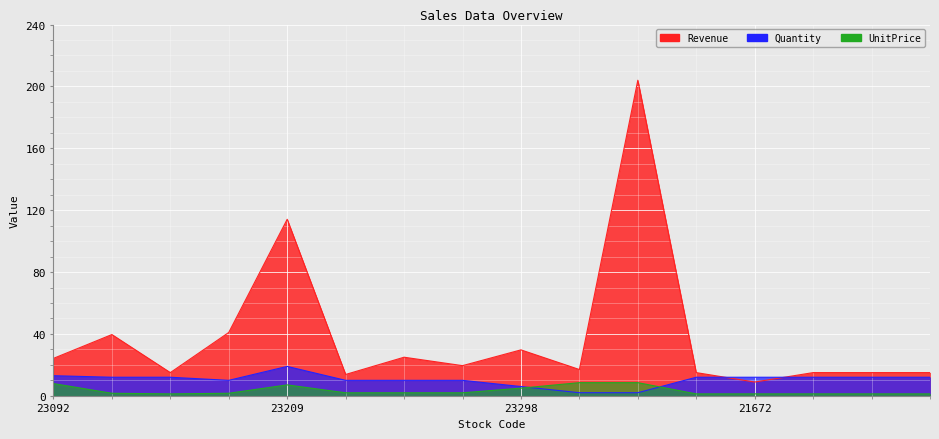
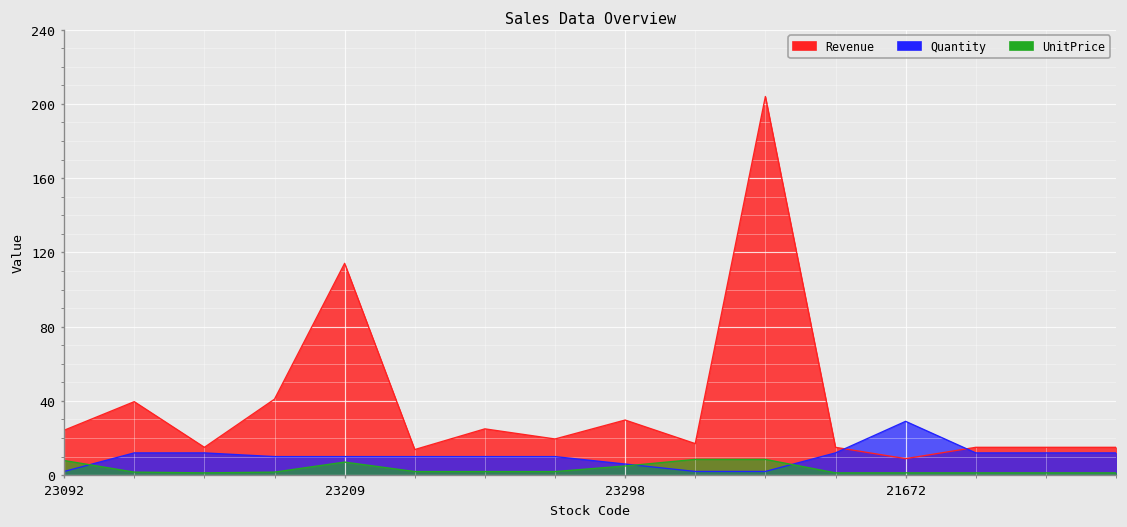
  {
    "Revenue": {
      "23092": 24,
      "23209": 114,
      "23298": 30,
      "21672": 9
    },
    "Quantity": {
-     "23092": 13,
-     "23209": 19,
-     "21672": 12
+     "23092": 2,
+     "23209": 10,
+     "21672": 29
    },
    "UnitPrice": {
      "23092": 8,
      "23209": 7,
      "21672": 1
    }
  }
